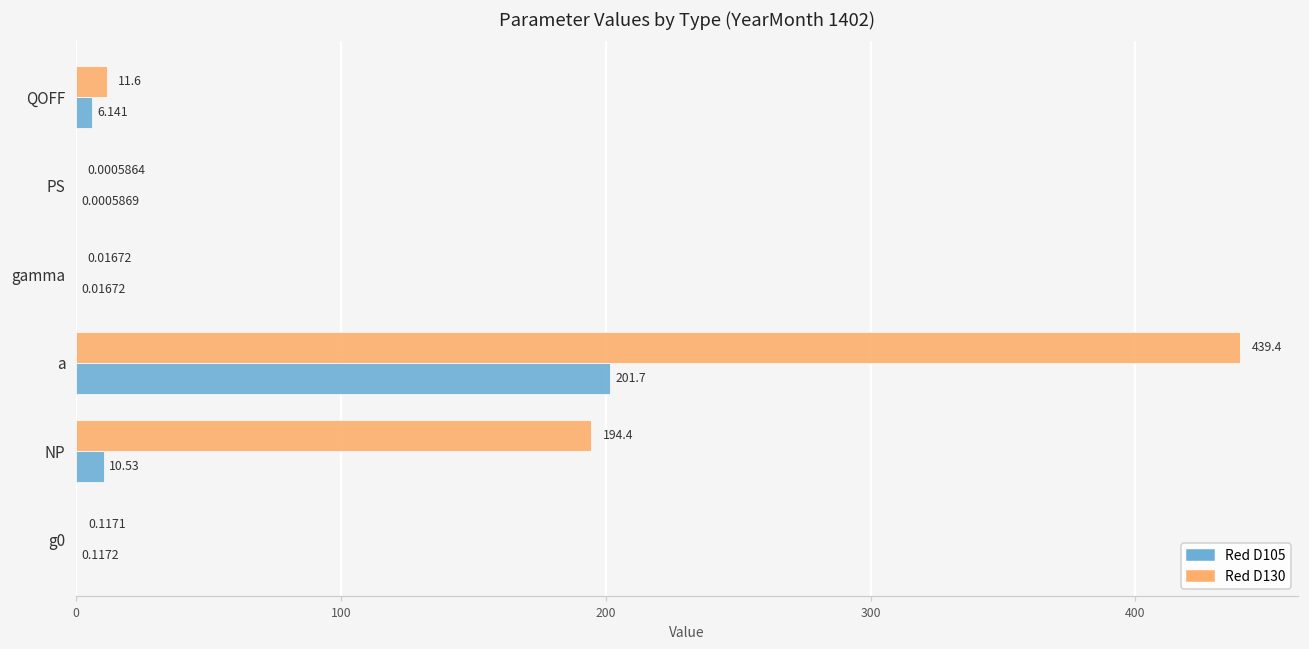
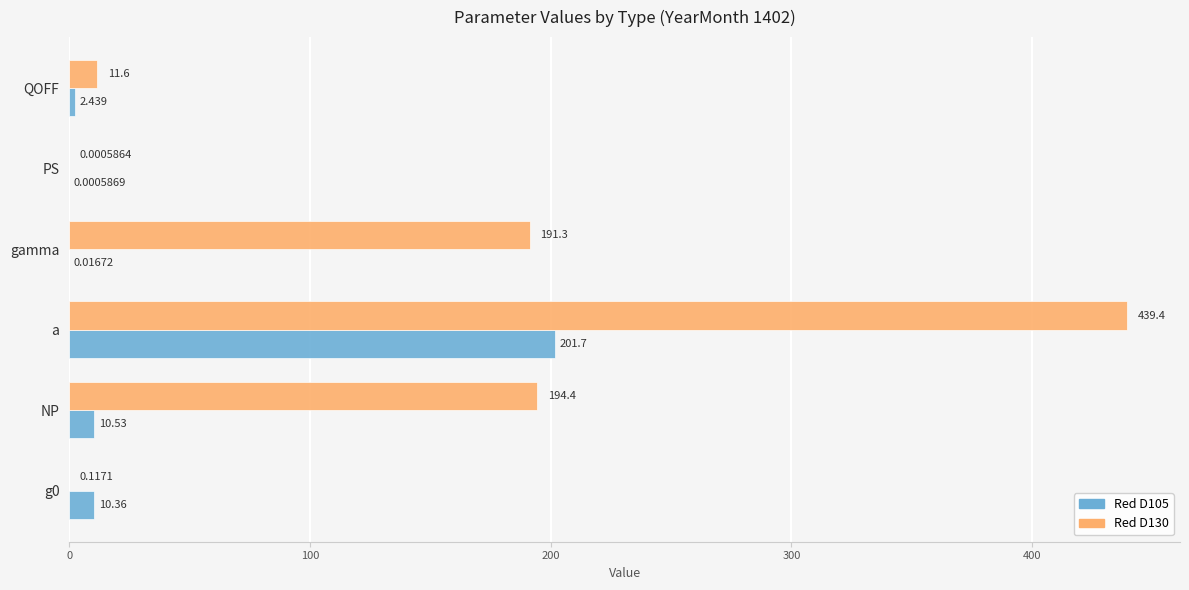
  {
    "Red D105": {
-     "QOFF": 6.141,
+     "QOFF": 2.439,
      "PS": 0.0005869,
      "gamma": 0.01672,
      "a": 201.7,
      "NP": 10.53,
-     "g0": 0.1172
+     "g0": 10.36
    },
    "Red D130": {
      "QOFF": 11.6,
      "PS": 0.0005864,
-     "gamma": 0.01672,
+     "gamma": 191.3,
      "a": 439.4,
      "NP": 194.4,
      "g0": 0.1171
    }
  }
